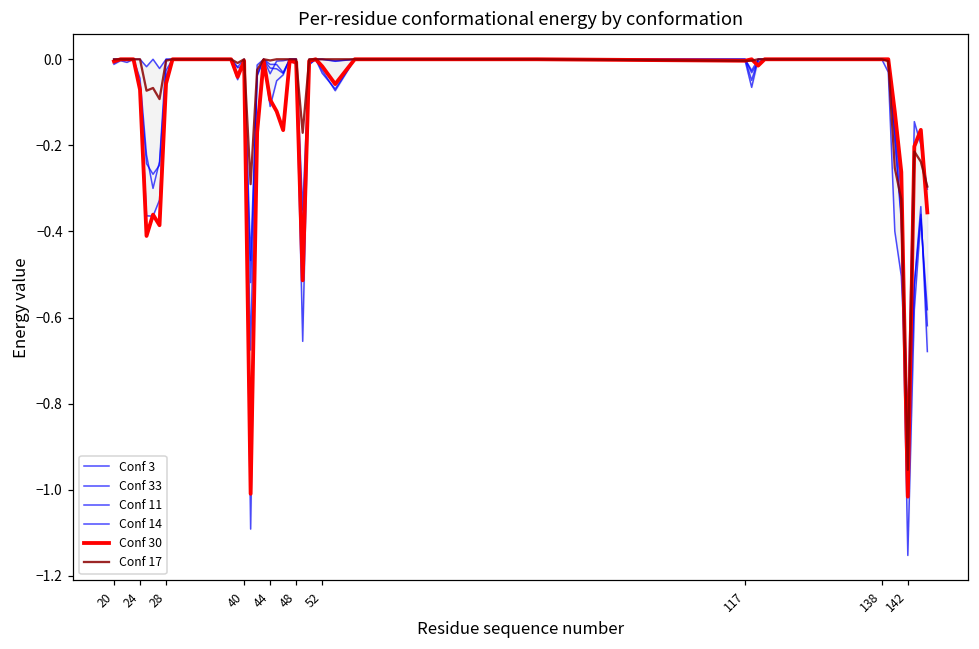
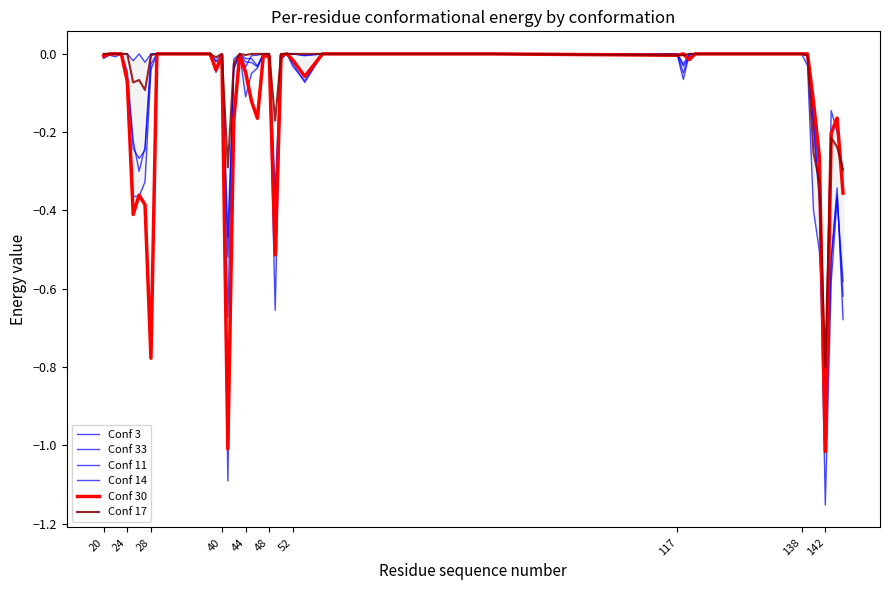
  {
    "Conf 30": {
-     "28": -0.06,
-     "44": -0.09,
+     "28": -0.78,
+     "44": -0.05,
      "52": -0.02
    },
    "Conf 17": {
      "44": 0.00,
-     "142": -0.95
+     "142": -0.80
    }
  }
